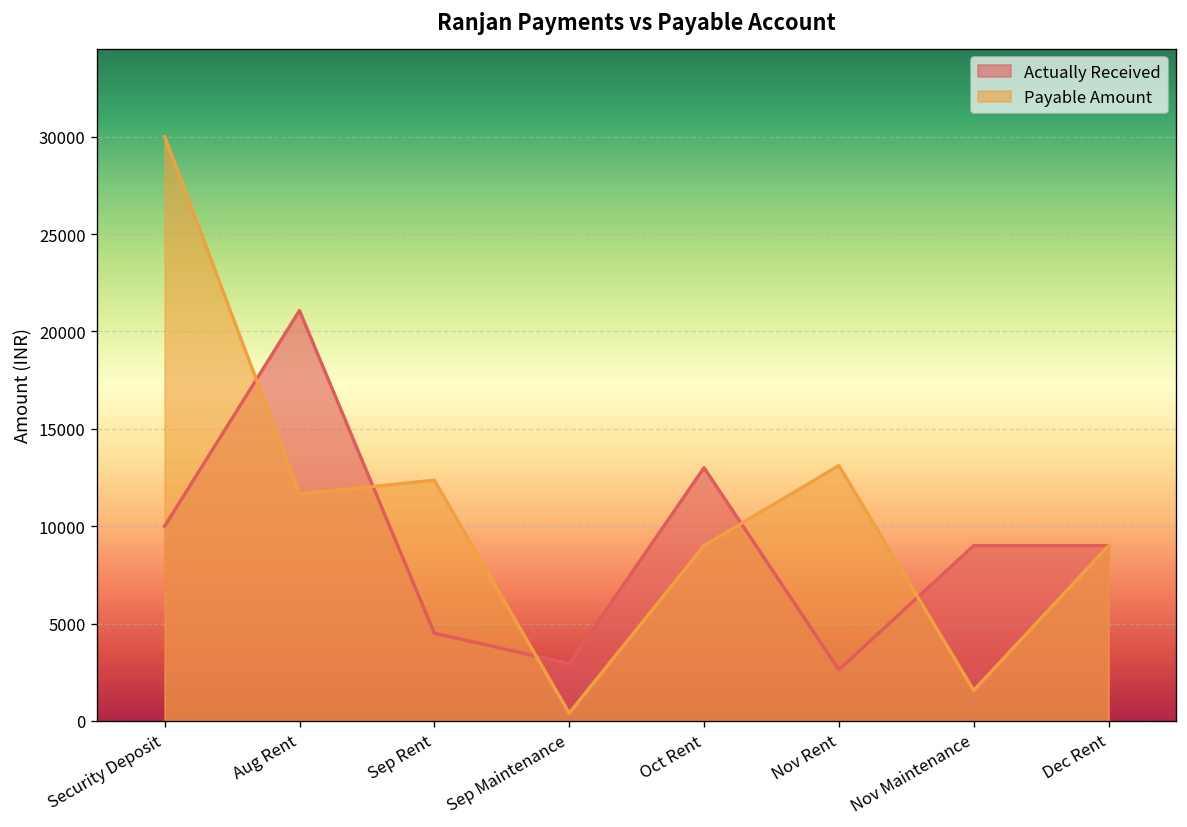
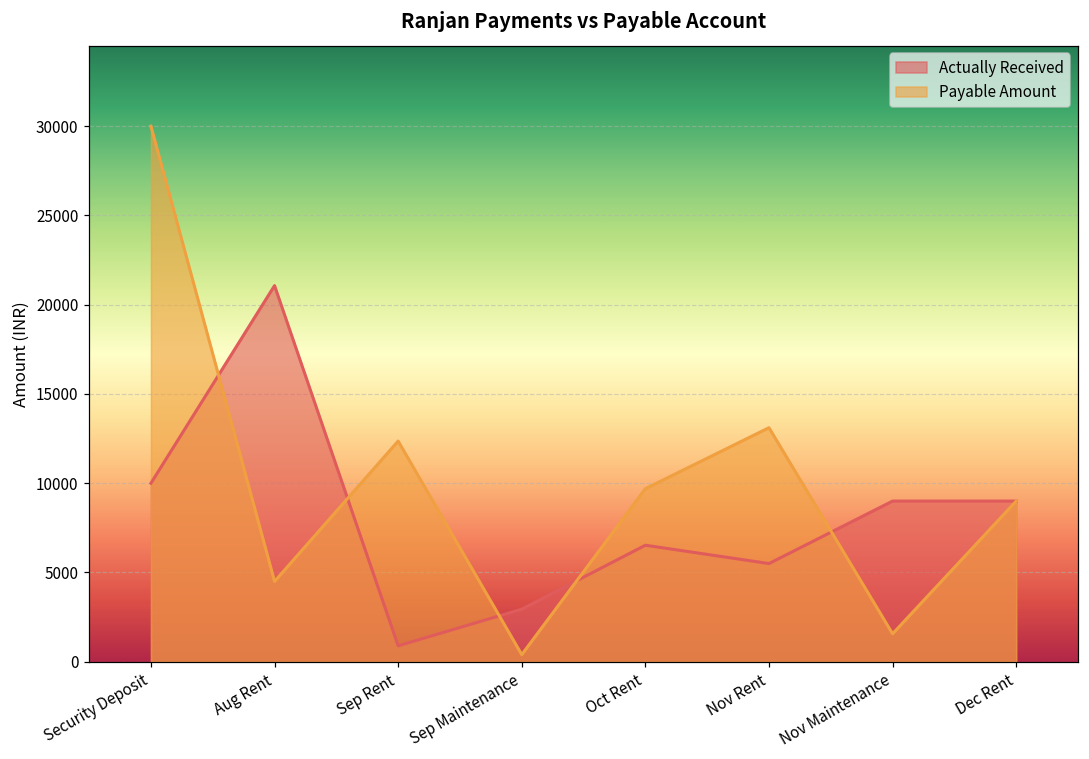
  {
    "Actually Received": {
      "Security Deposit": 10000,
      "Aug Rent": 21100,
-     "Sep Rent": 4500,
+     "Sep Rent": 900,
      "Sep Maintenance": 2900,
-     "Oct Rent": 13000,
-     "Nov Rent": 2600,
+     "Oct Rent": 6500,
+     "Nov Rent": 5500,
      "Nov Maintenance": 9000
    },
    "Payable Amount": {
      "Security Deposit": 30000,
-     "Aug Rent": 11700,
+     "Aug Rent": 4500,
      "Sep Rent": 12400,
      "Sep Maintenance": 400,
-     "Oct Rent": 9000,
+     "Oct Rent": 9700,
      "Nov Rent": 13100,
      "Nov Maintenance": 1600
    }
  }
